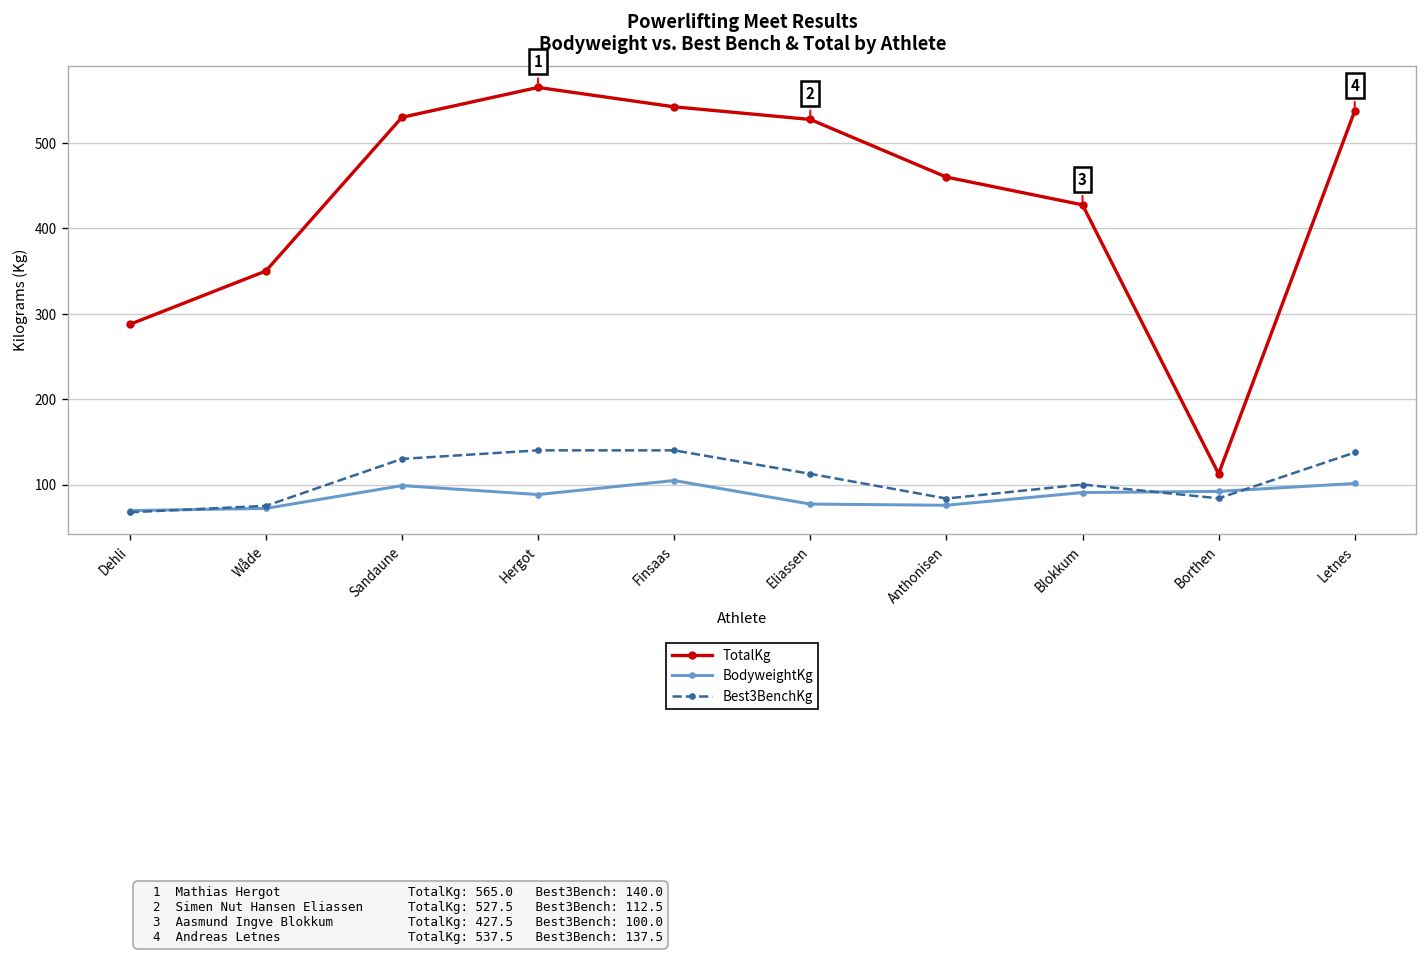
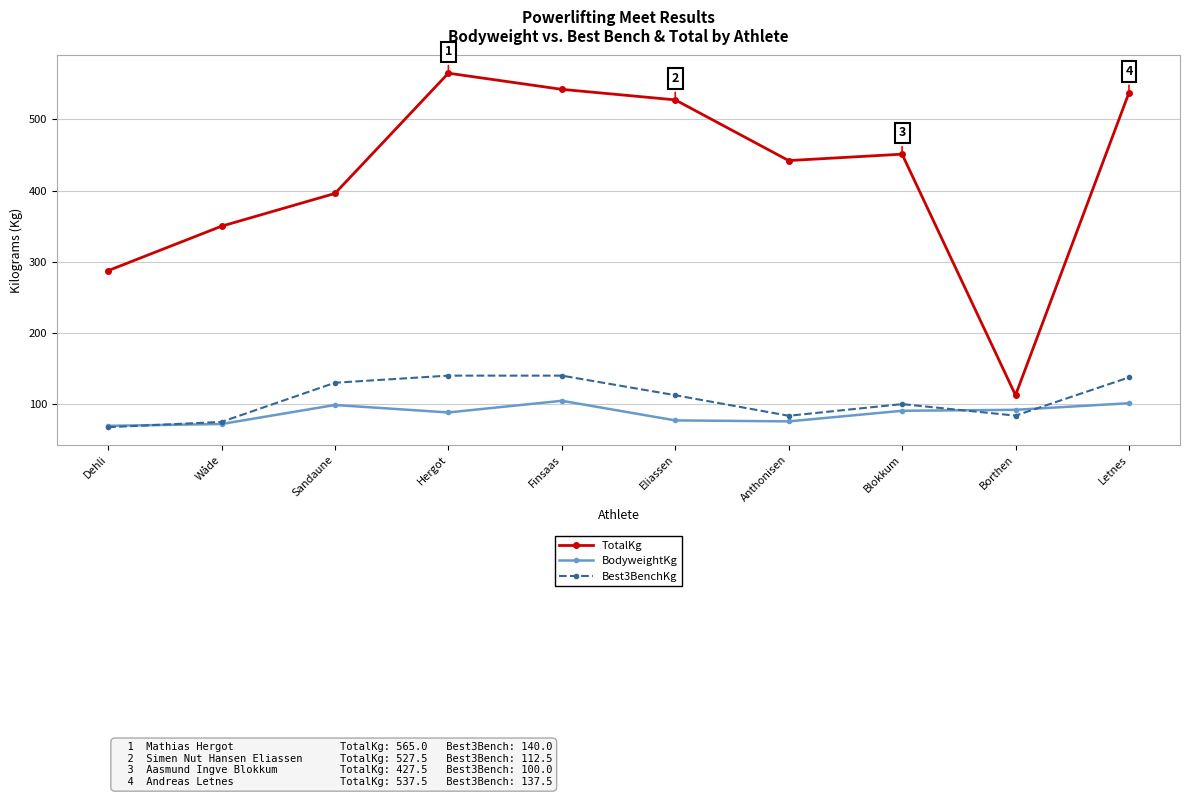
  {
    "TotalKg": {
      "Dehli": 290,
      "Wåde": 350,
-     "Sandaune": 530,
+     "Sandaune": 400,
      "Finsaas": 540,
-     "Anthonisen": 460,
-     "Blokkum": 430,
+     "Anthonisen": 440,
+     "Blokkum": 450,
      "Borthen": 110
    },
    "BodyweightKg": {
      "Sandaune": 100,
      "Hergot": 90,
      "Finsaas": 100,
      "Eliassen": 80,
      "Anthonisen": 80,
      "Blokkum": 90,
      "Borthen": 90,
      "Letnes": 100
    },
    "Best3BenchKg": {
      "Sandaune": 130,
      "Hergot": 140,
      "Finsaas": 140,
      "Eliassen": 110,
      "Anthonisen": 80,
      "Blokkum": 100,
      "Borthen": 80,
      "Letnes": 140
    }
  }
